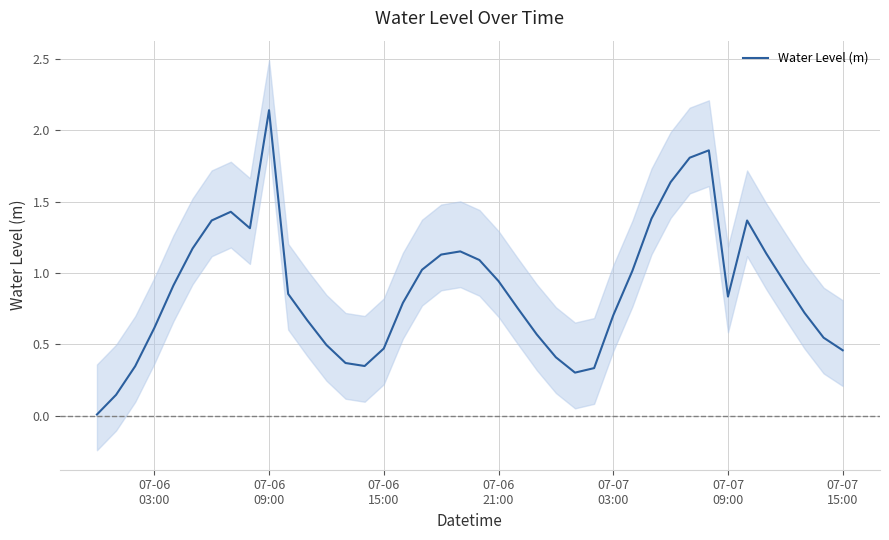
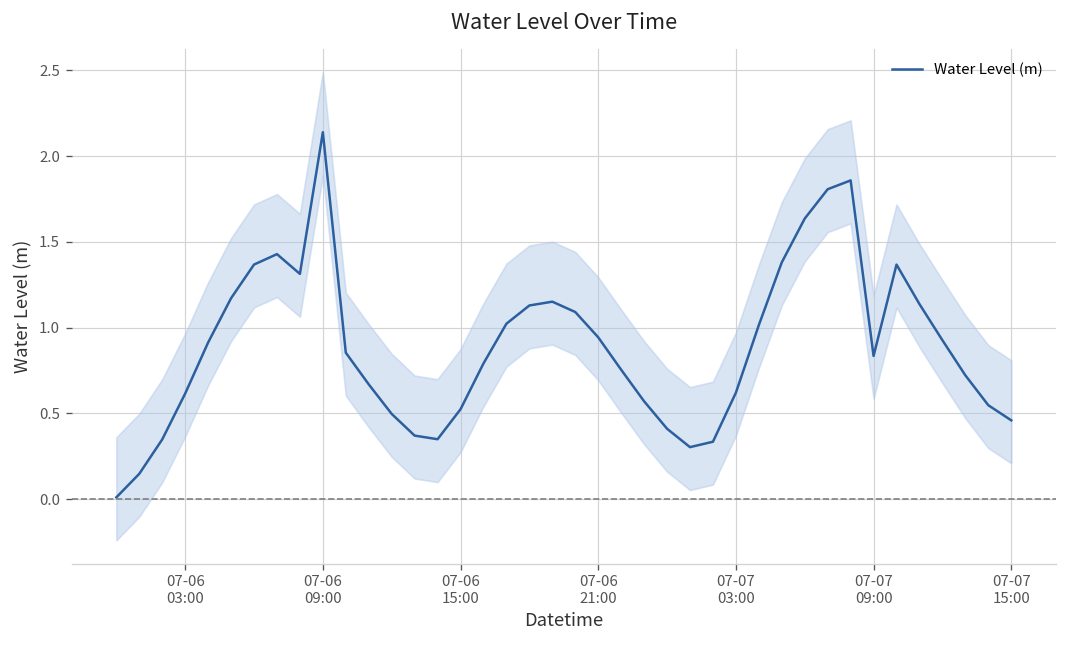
  {
    "Water Level (m)": {
      "07-06 03:00": 0.62,
      "07-06 09:00": 2.14,
-     "07-06 15:00": 0.47,
+     "07-06 15:00": 0.52,
      "07-06 21:00": 0.94,
-     "07-07 03:00": 0.70,
+     "07-07 03:00": 0.62,
      "07-07 09:00": 0.83,
      "07-07 15:00": 0.46
    }
  }
